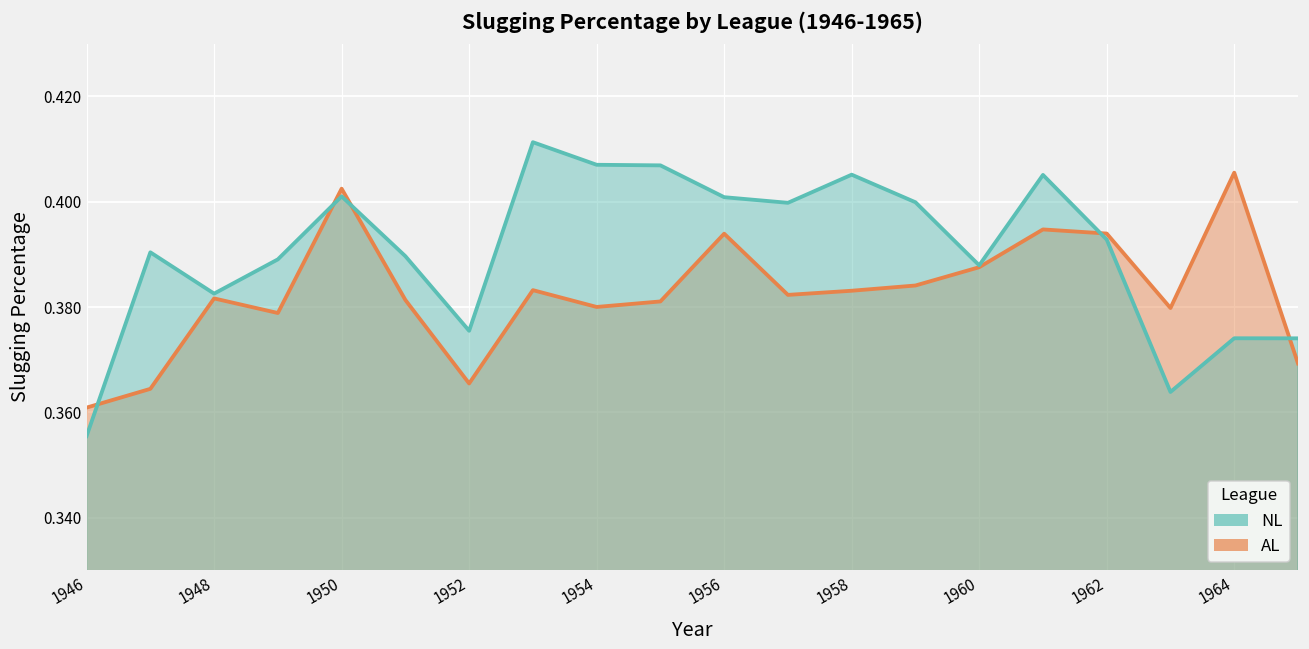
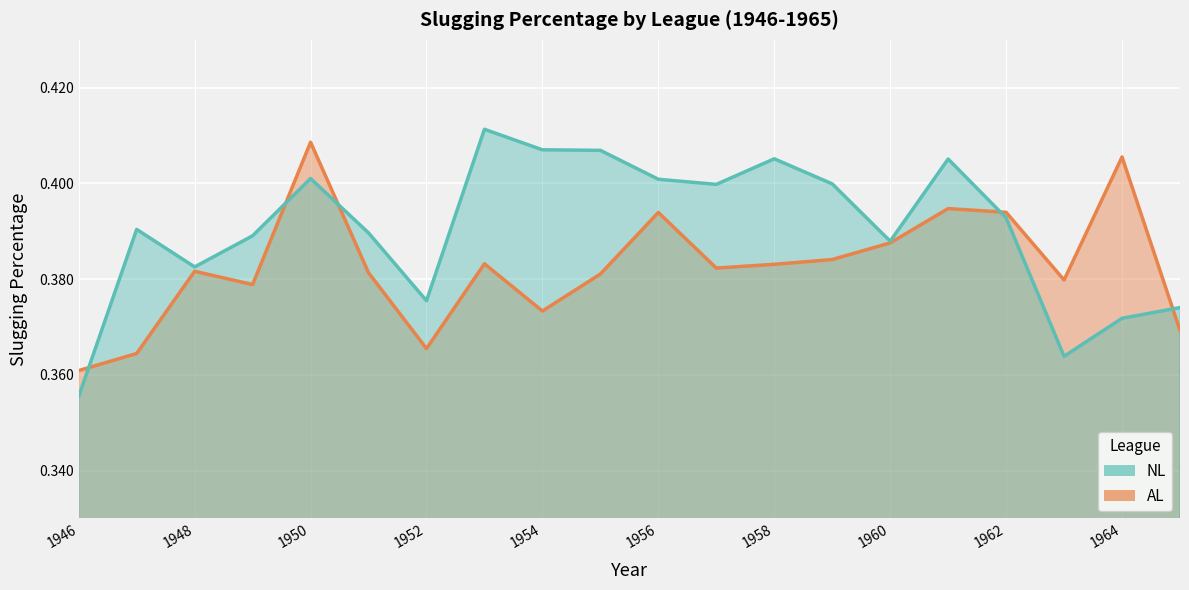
  {
    "AL": {
      "1946": 0.361,
      "1948": 0.382,
-     "1950": 0.402,
+     "1950": 0.409,
      "1952": 0.365,
-     "1954": 0.380,
+     "1954": 0.373,
      "1956": 0.394,
      "1958": 0.383,
      "1962": 0.394,
      "1964": 0.406
    },
    "NL": {
      "1946": 0.355,
      "1948": 0.383,
      "1950": 0.401,
      "1952": 0.375,
      "1954": 0.407,
      "1956": 0.401,
      "1958": 0.405,
      "1962": 0.393,
-     "1964": 0.374
+     "1964": 0.372
    }
  }
